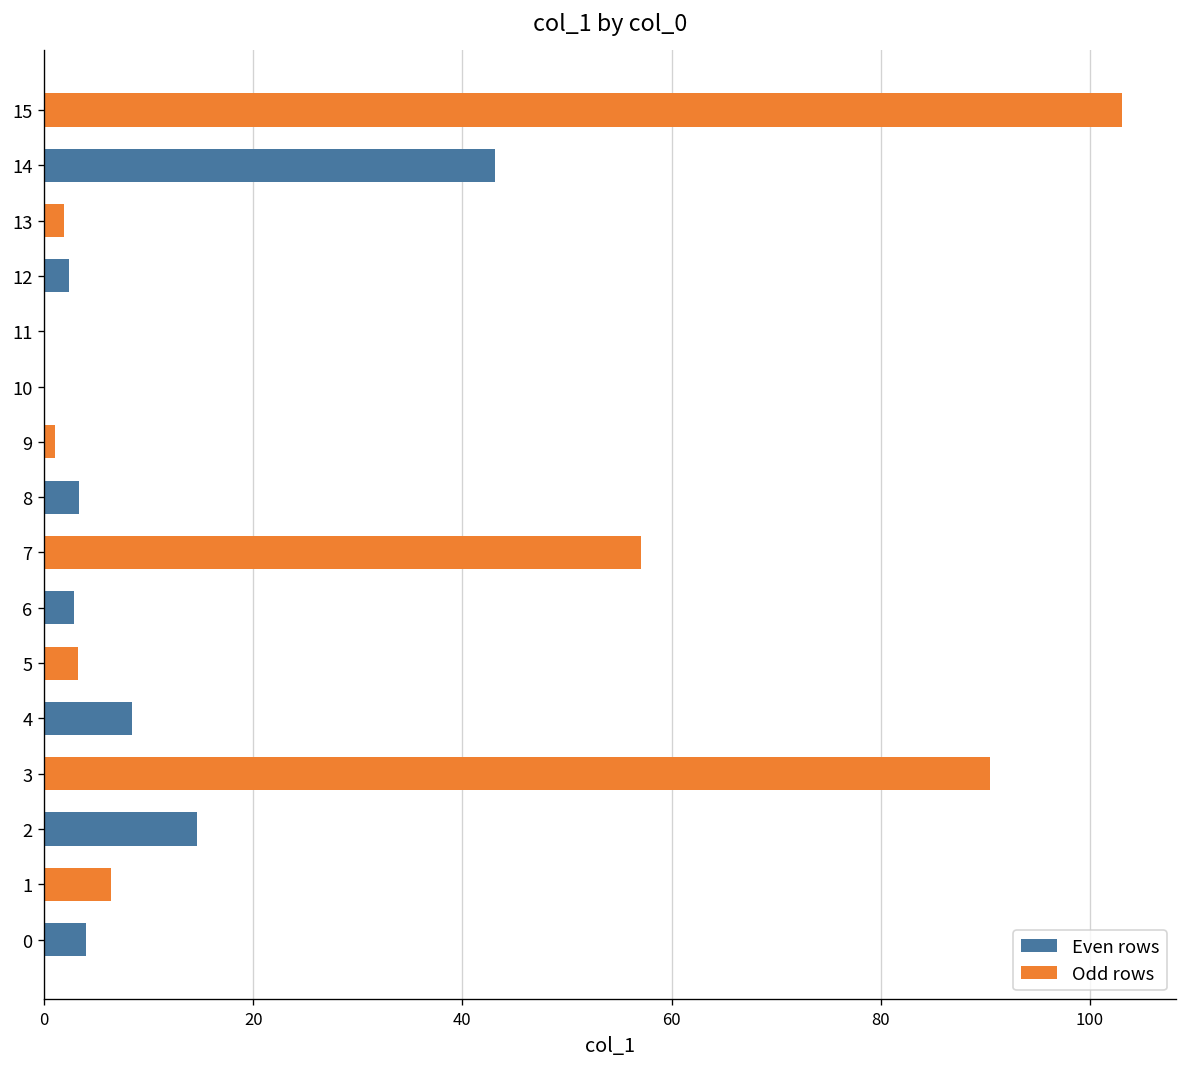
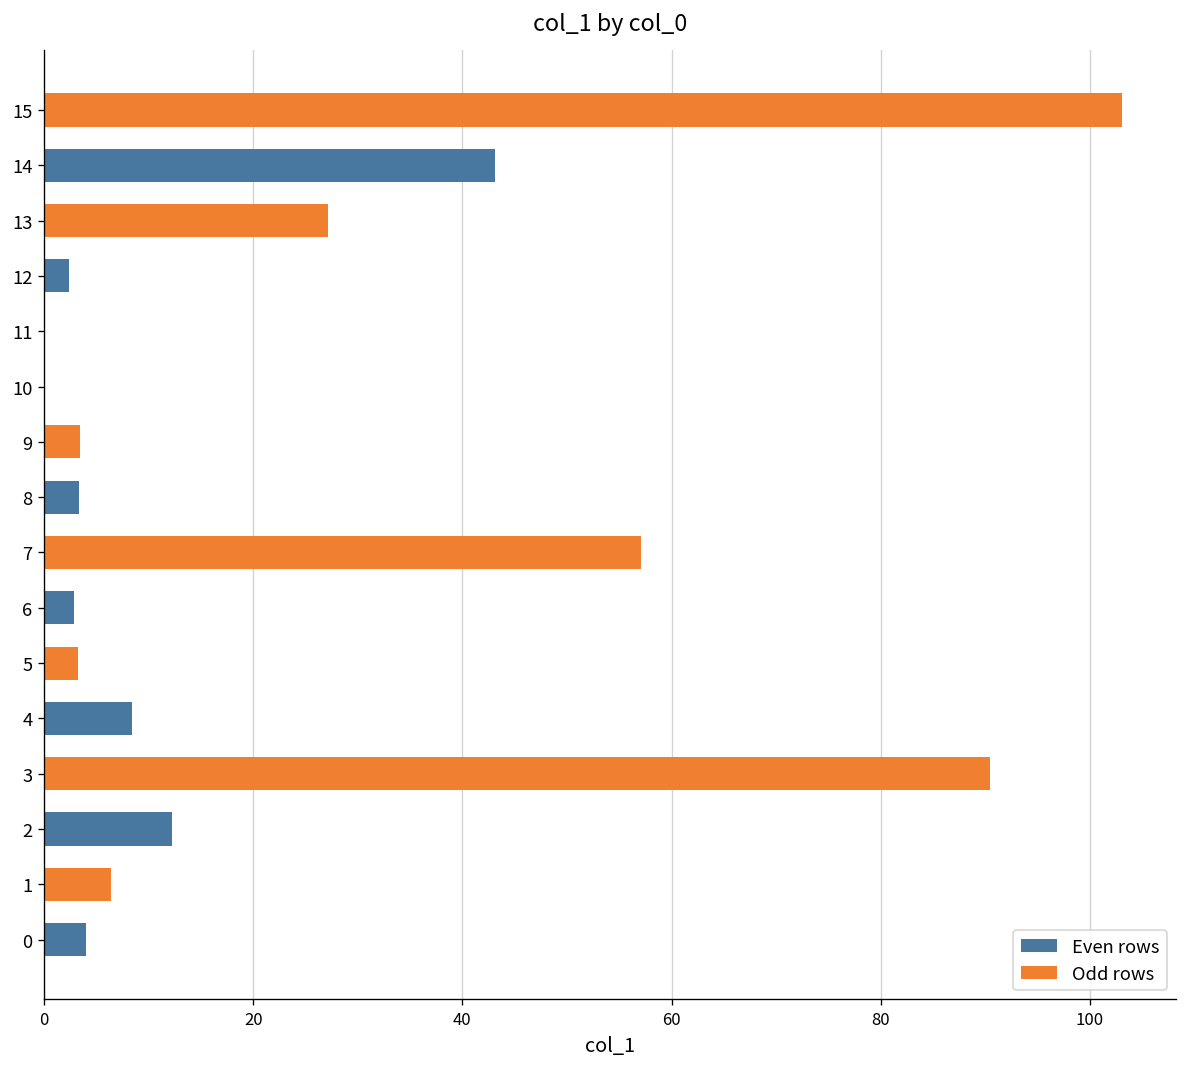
  {
    "15": 103,
    "14": 43,
-   "13": 2,
+   "13": 27,
    "12": 2,
-   "9": 1,
+   "9": 3,
    "8": 3,
    "7": 57,
    "6": 3,
    "5": 3,
    "4": 8,
    "3": 90,
-   "2": 15,
+   "2": 12,
    "1": 6,
    "0": 4
  }
